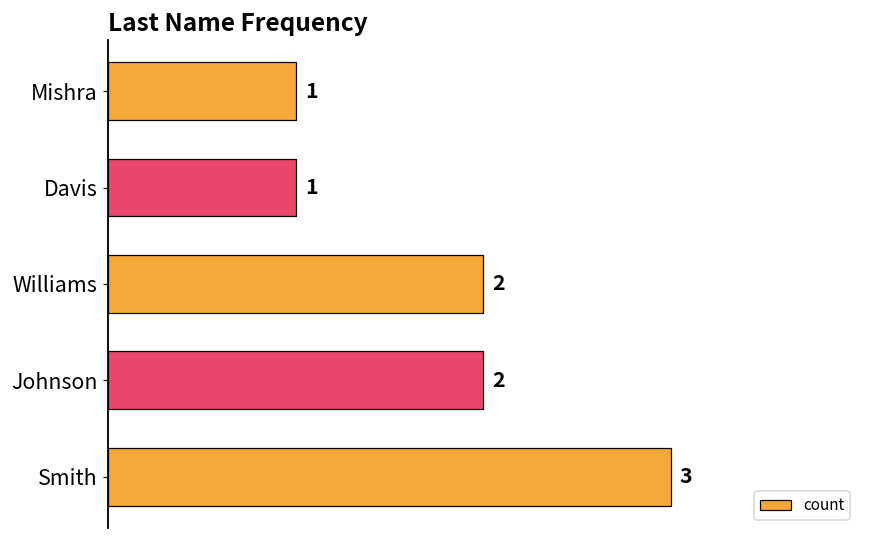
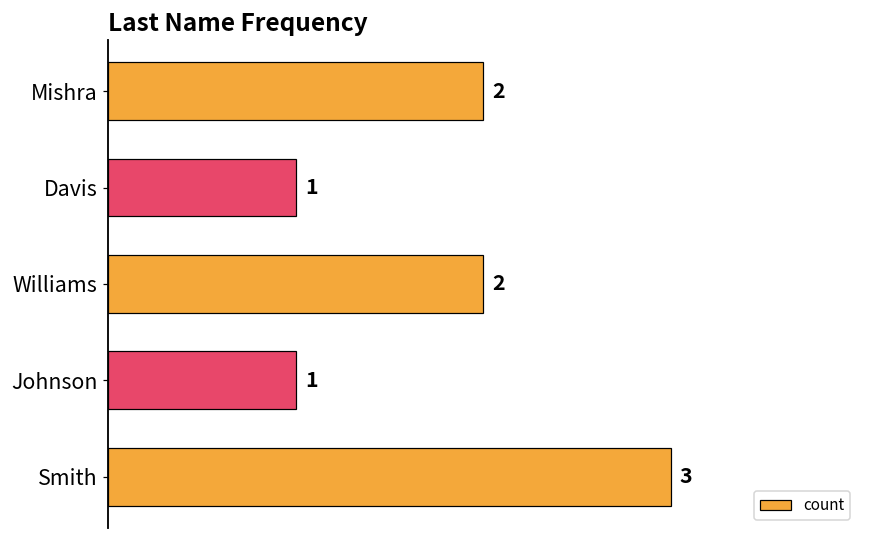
  {
-   "Mishra": 1,
+   "Mishra": 2,
    "Davis": 1,
    "Williams": 2,
-   "Johnson": 2,
+   "Johnson": 1,
    "Smith": 3
  }
